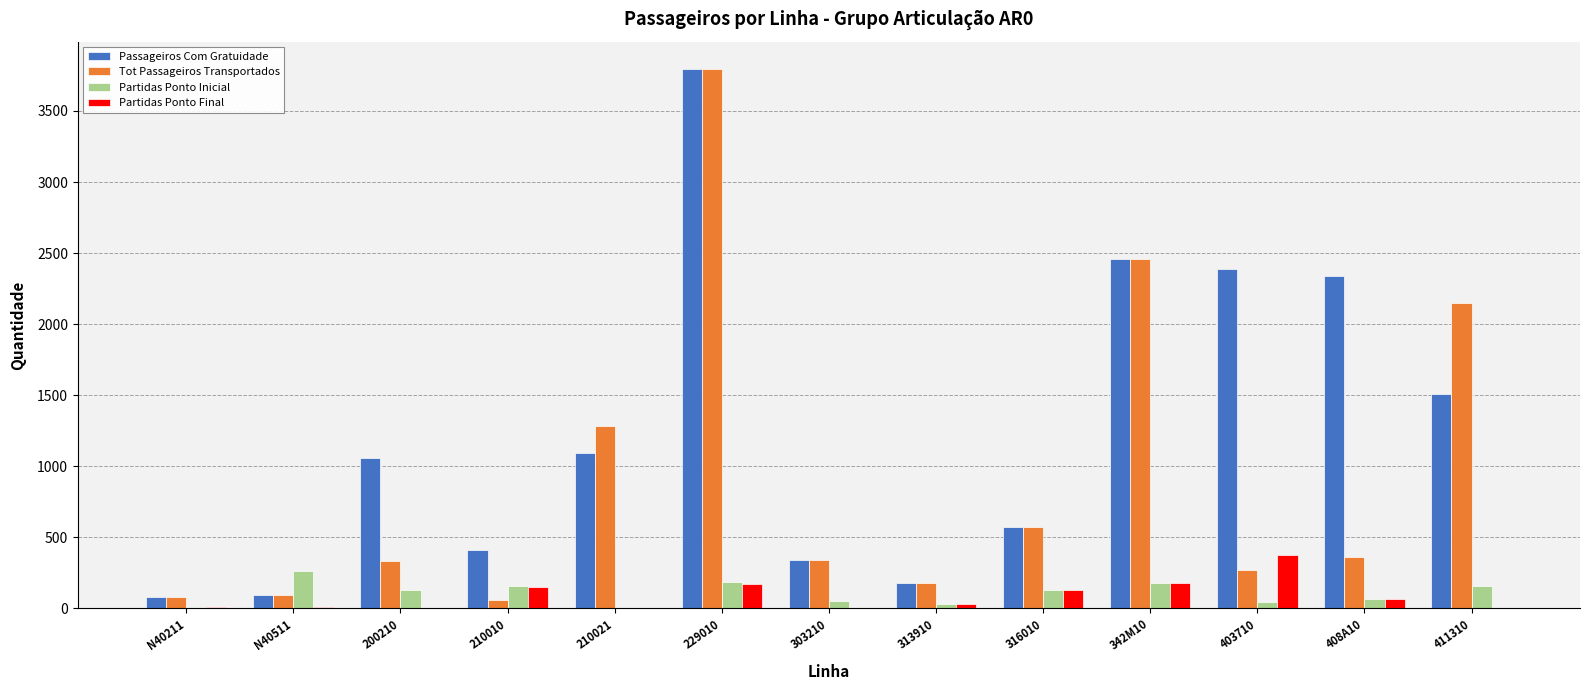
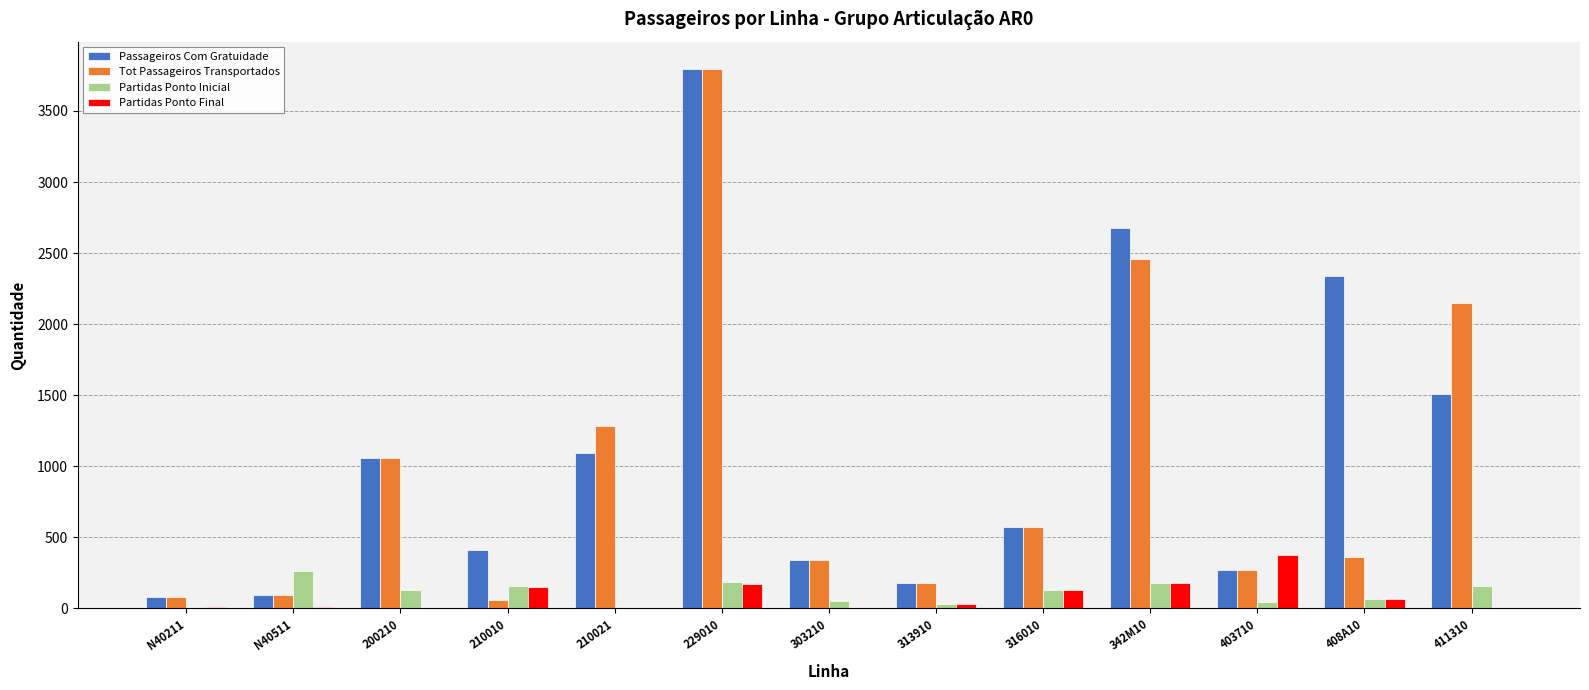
  {
    "Passageiros Com Gratuidade": {
      "N40211": 80,
      "N40511": 90,
      "200210": 1060,
      "210010": 410,
      "210021": 1090,
      "229010": 3800,
      "303210": 340,
      "313910": 180,
      "316010": 570,
-     "342M10": 2460,
-     "403710": 2390,
+     "342M10": 2680,
+     "403710": 270,
      "408A10": 2340,
      "411310": 1510
    },
    "Tot Passageiros Transportados": {
      "N40211": 80,
      "N40511": 90,
-     "200210": 330,
+     "200210": 1060,
      "210010": 60,
      "210021": 1280,
      "229010": 3800,
      "303210": 340,
      "313910": 180,
      "316010": 570,
      "342M10": 2460,
      "403710": 270,
      "408A10": 360,
      "411310": 2150
    },
    "Partidas Ponto Inicial": {
      "N40511": 260,
      "200210": 130,
      "210010": 160,
      "210021": 0,
      "229010": 180,
      "303210": 50,
      "313910": 30,
      "316010": 130,
      "342M10": 180,
      "403710": 50,
      "408A10": 70,
      "411310": 160
    },
    "Partidas Ponto Final": {
      "200210": 0,
      "210010": 150,
      "210021": 0,
      "229010": 170,
      "303210": 0,
      "313910": 30,
      "316010": 130,
      "342M10": 180,
      "403710": 370,
      "408A10": 70,
      "411310": 0
    }
  }
